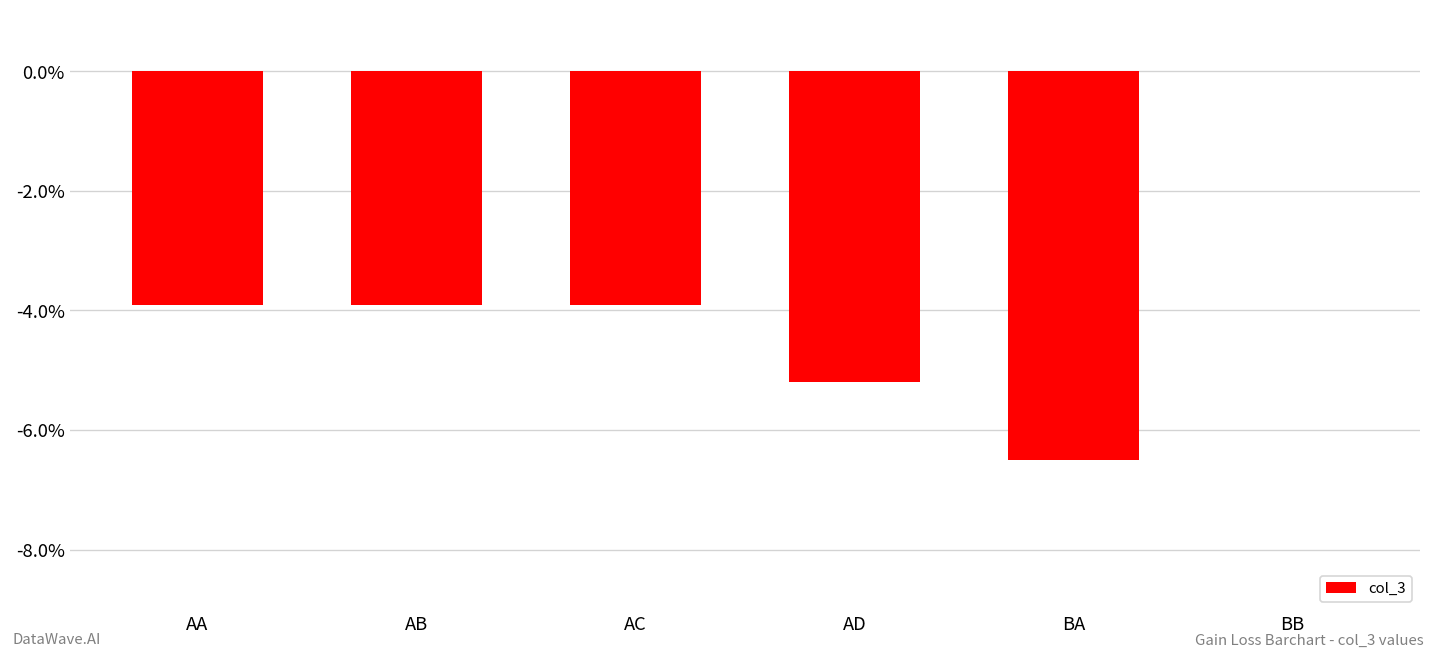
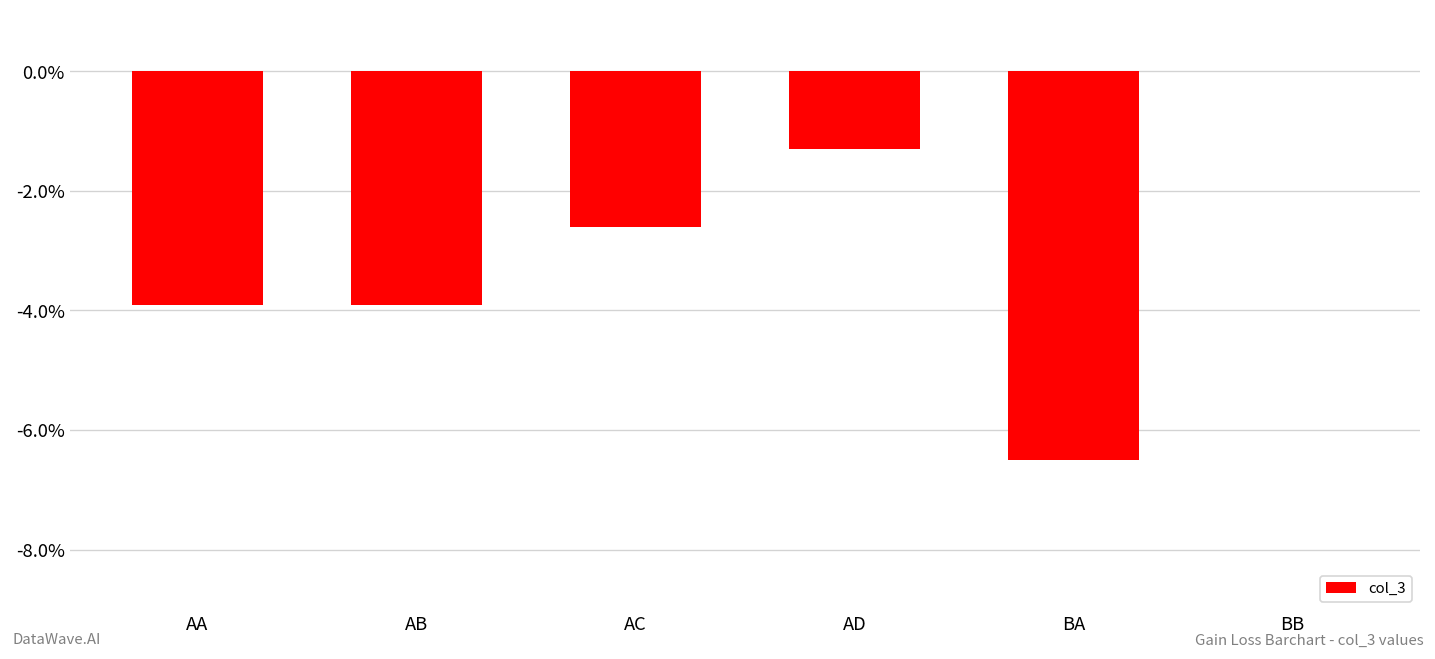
  {
    "AA": "-3.9%",
    "AB": "-3.9%",
-   "AC": "-3.9%",
-   "AD": "-5.2%",
+   "AC": "-2.6%",
+   "AD": "-1.3%",
    "BA": "-6.5%",
    "BB": "0.0%"
  }
